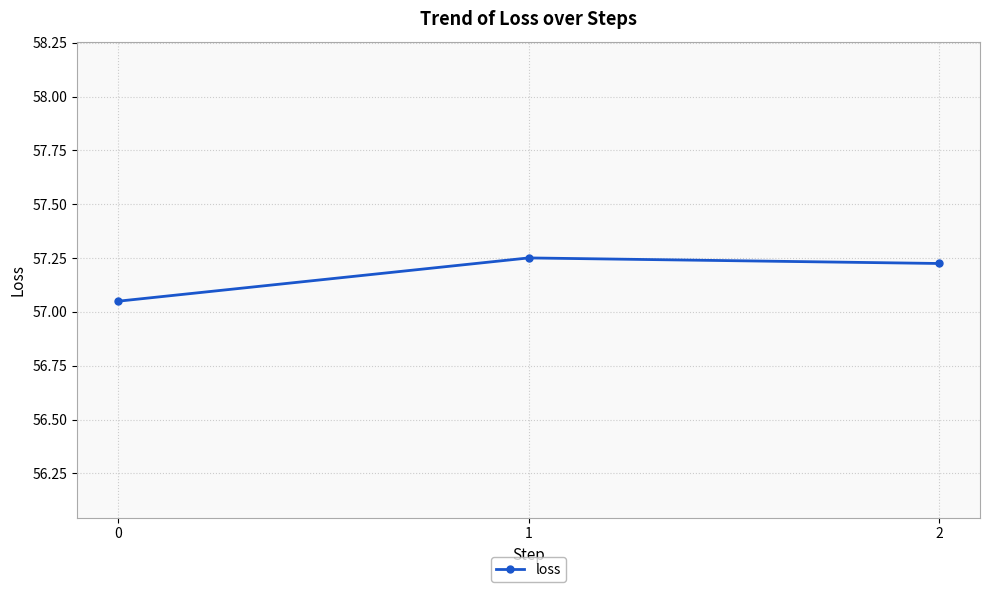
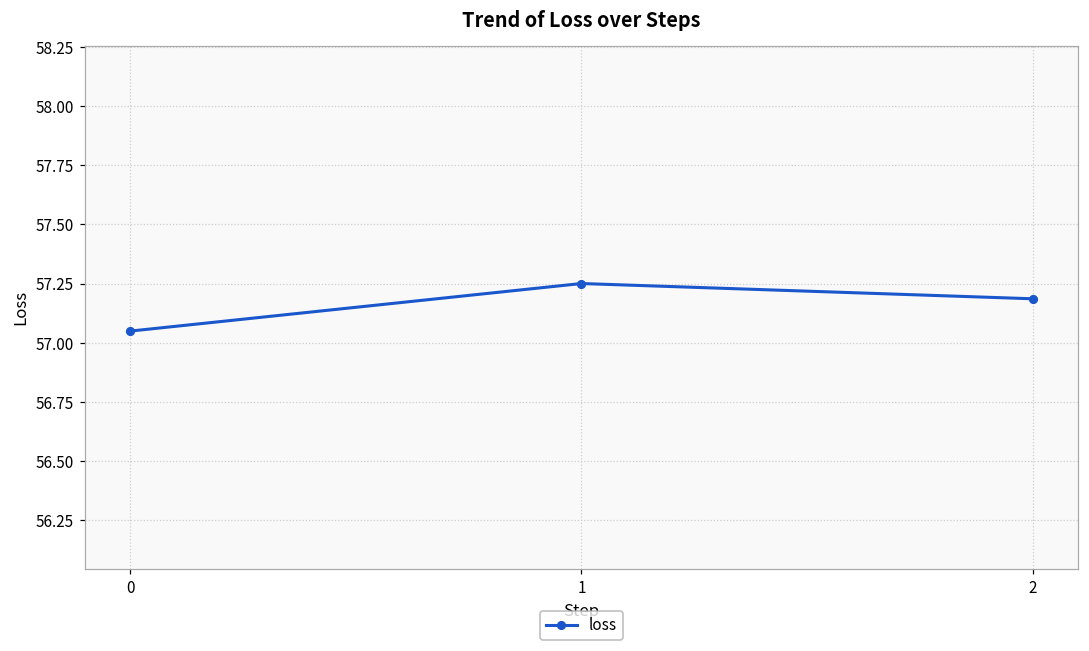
  {
    "0": 57.05,
    "1": 57.25,
-   "2": 57.22
+   "2": 57.19
  }
